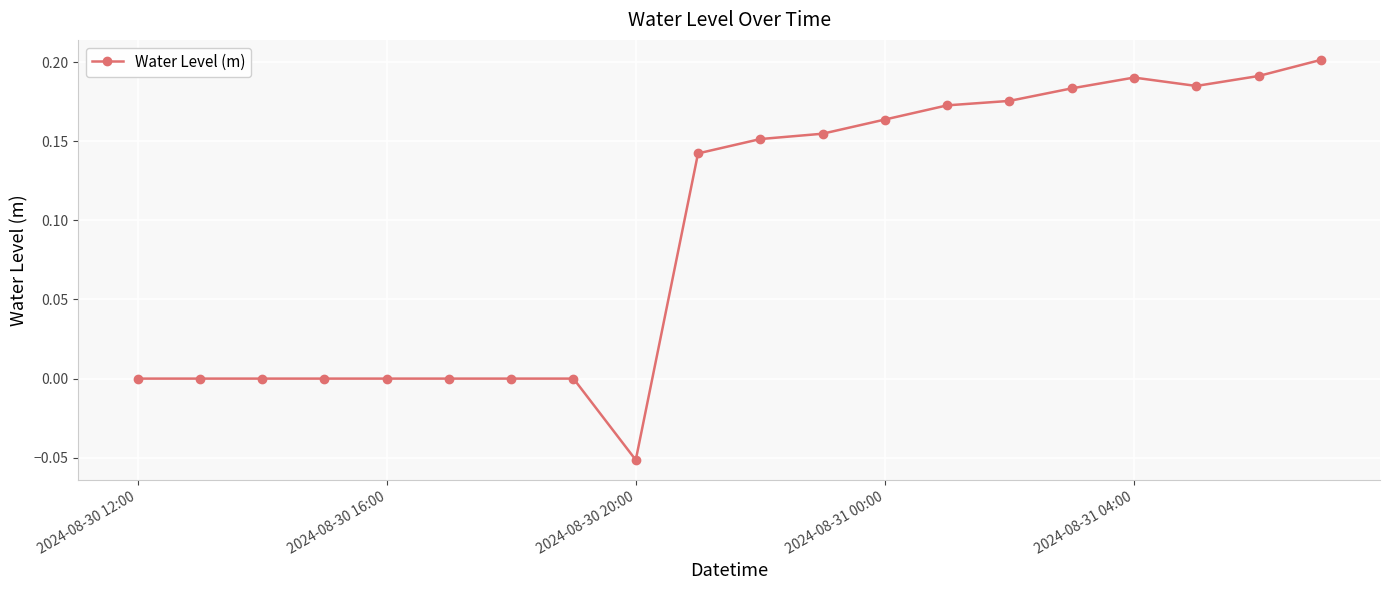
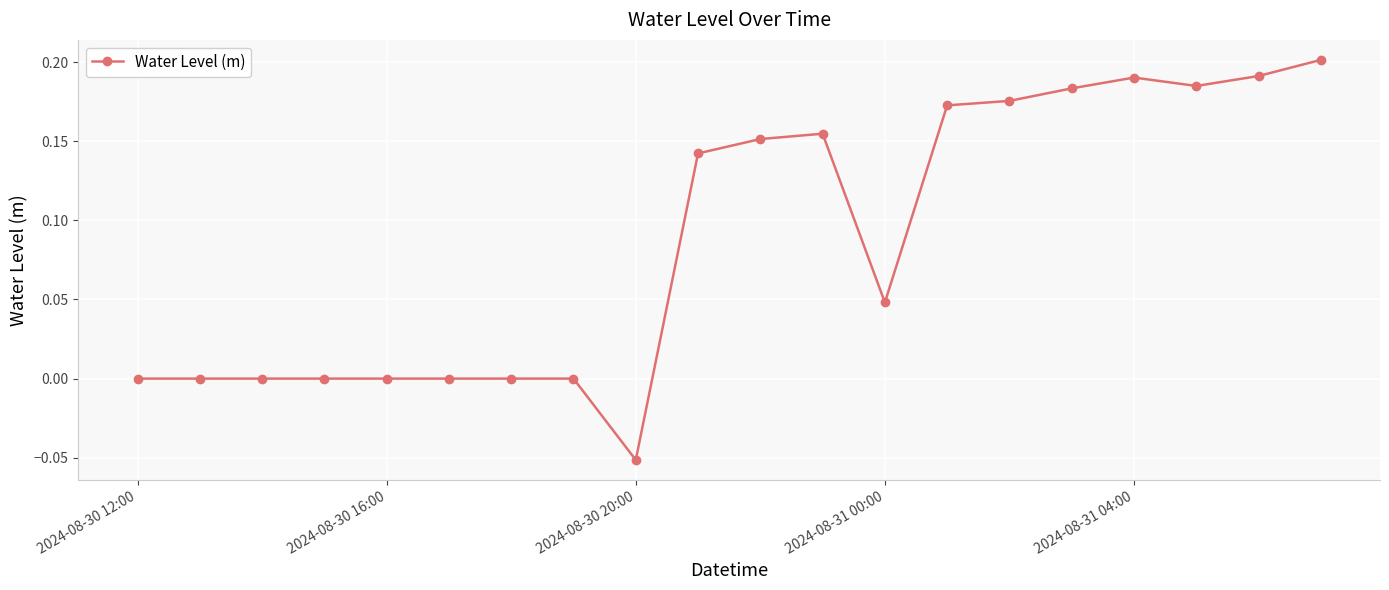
  {
    "2024-08-30 12:00": 0.000,
    "2024-08-30 16:00": 0.000,
    "2024-08-30 20:00": -0.051,
-   "2024-08-31 00:00": 0.164,
+   "2024-08-31 00:00": 0.048,
    "2024-08-31 04:00": 0.190
  }
